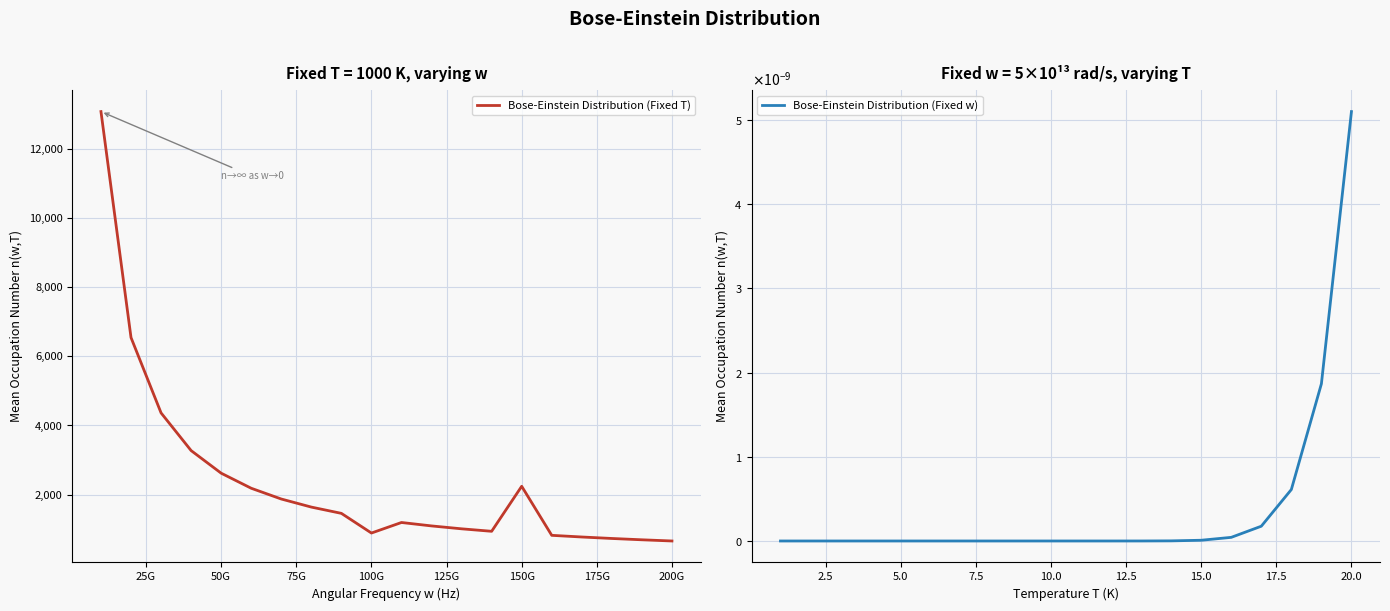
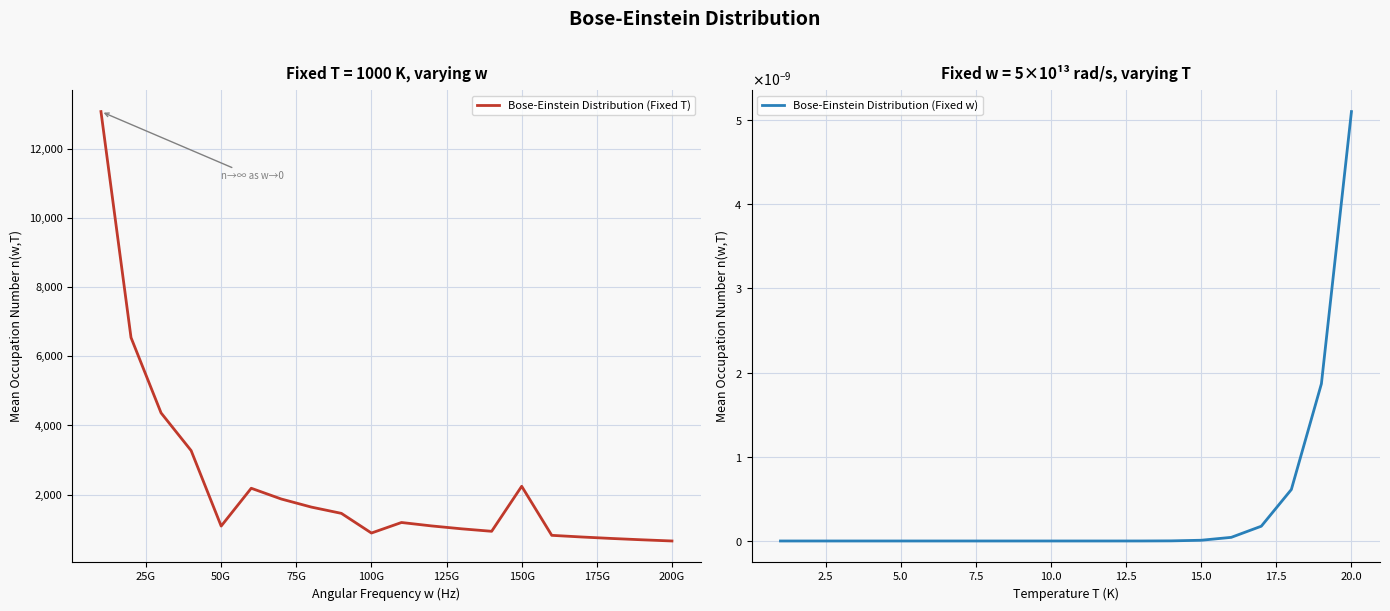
  {
    "Fixed T = 1000 K, varying w": {
-     "50G": "2,600",
+     "50G": "1,100",
      "100G": "900",
      "150G": "2,200",
      "200G": "700"
    },
    "Fixed w = 5×10¹³ rad/s, varying T": {
      "5.0": "0.0000000000",
      "10.0": "0.0000000000",
      "15.0": "0.0000000000",
      "20.0": "0.0000000051"
    }
  }
